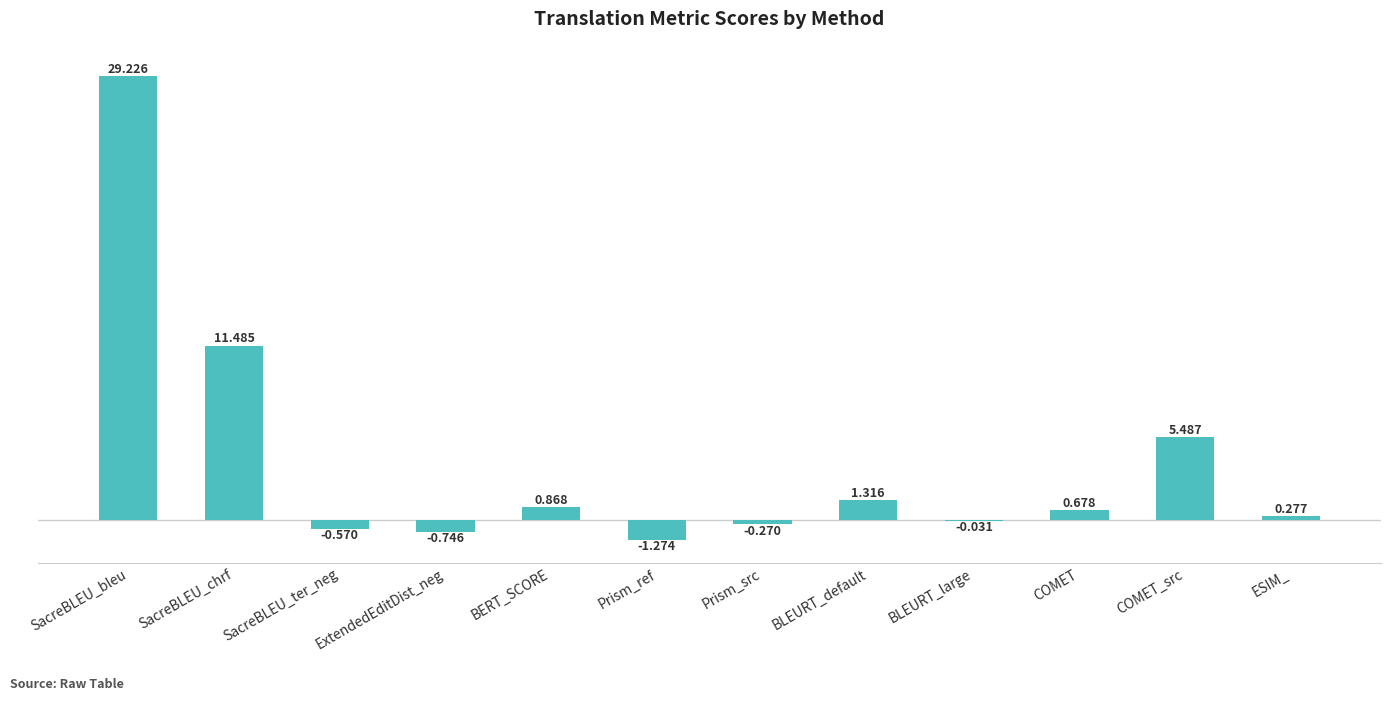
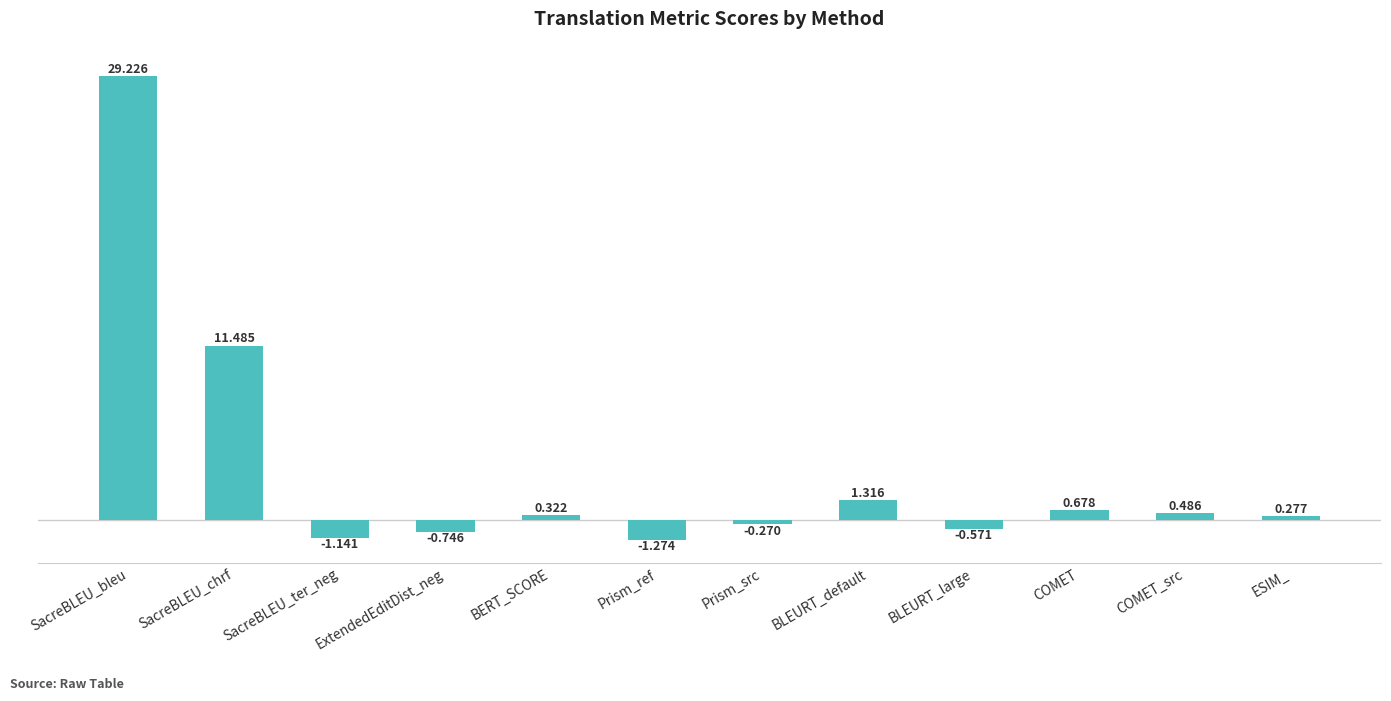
  {
    "SacreBLEU_bleu": 29.226,
    "SacreBLEU_chrf": 11.485,
-   "SacreBLEU_ter_neg": -0.570,
+   "SacreBLEU_ter_neg": -1.141,
    "ExtendedEditDist_neg": -0.746,
-   "BERT_SCORE": 0.868,
+   "BERT_SCORE": 0.322,
    "Prism_ref": -1.274,
    "Prism_src": -0.270,
    "BLEURT_default": 1.316,
-   "BLEURT_large": -0.031,
+   "BLEURT_large": -0.571,
    "COMET": 0.678,
-   "COMET_src": 5.487,
+   "COMET_src": 0.486,
    "ESIM_": 0.277
  }
